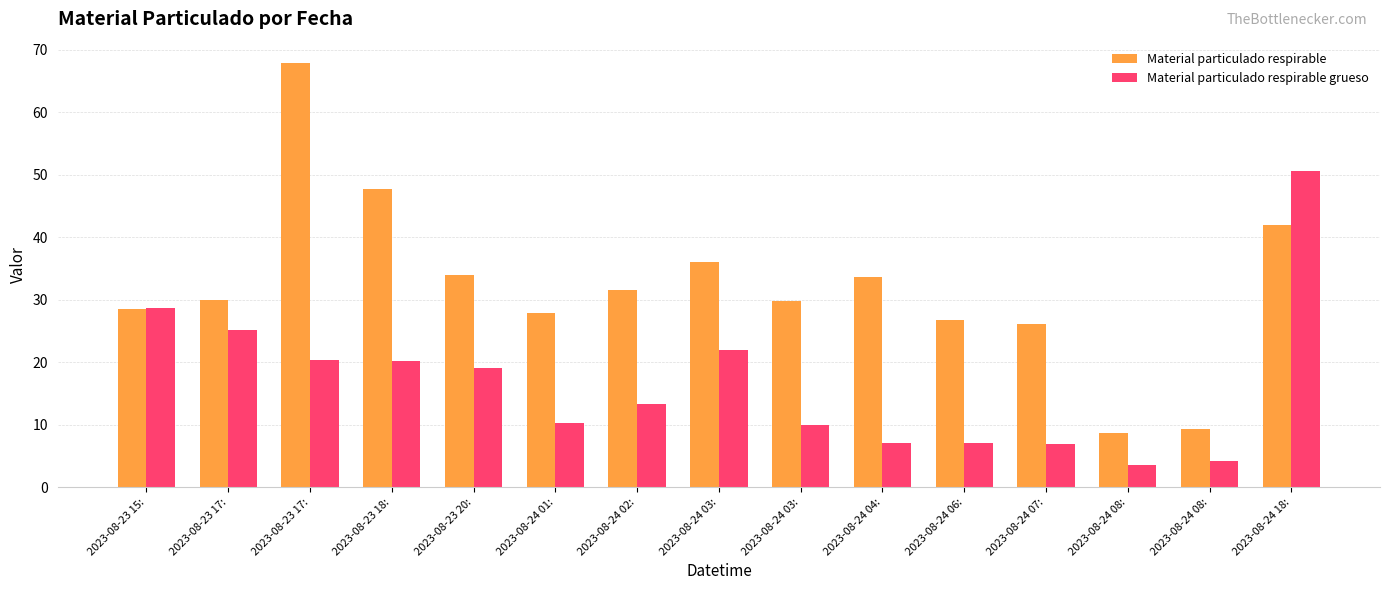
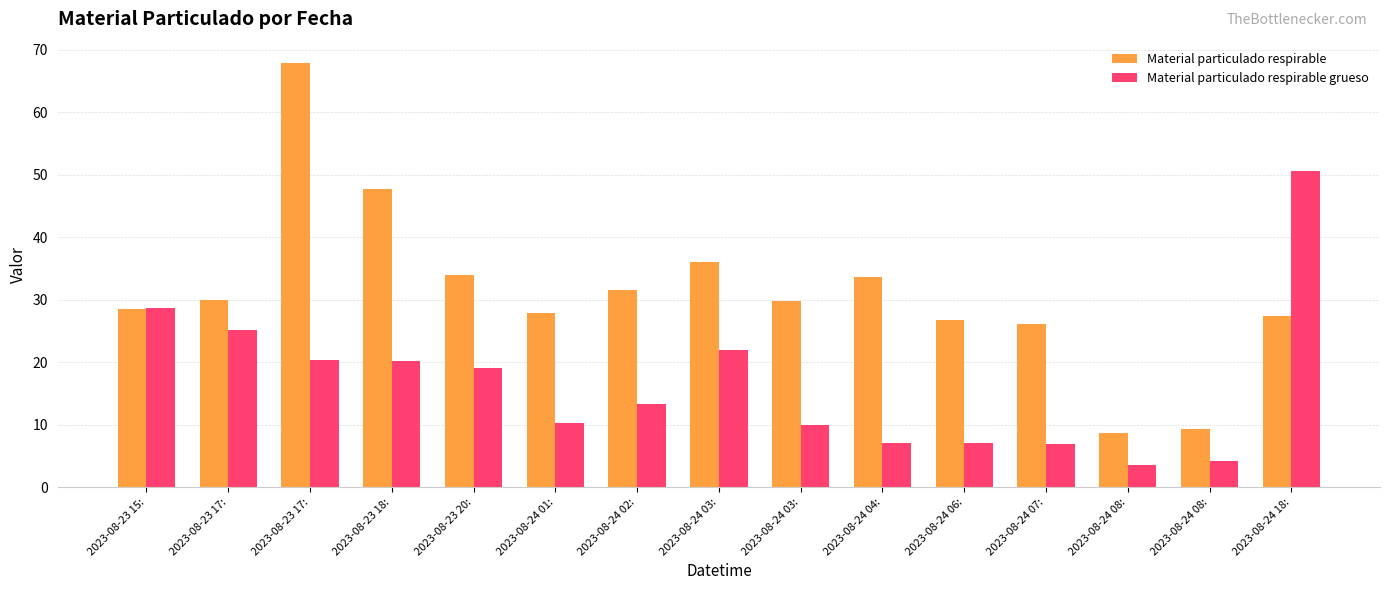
  {
    "Material particulado respirable": {
      "2023-08-23 15:": 29,
      "2023-08-23 18:": 48,
      "2023-08-23 20:": 34,
      "2023-08-24 01:": 28,
      "2023-08-24 02:": 32,
      "2023-08-24 04:": 34,
      "2023-08-24 06:": 27,
      "2023-08-24 07:": 26,
-     "2023-08-24 18:": 42
+     "2023-08-24 18:": 27
    },
    "Material particulado respirable grueso": {
      "2023-08-23 15:": 29,
      "2023-08-23 18:": 20,
      "2023-08-23 20:": 19,
      "2023-08-24 01:": 10,
      "2023-08-24 02:": 13,
      "2023-08-24 04:": 7,
      "2023-08-24 06:": 7,
      "2023-08-24 07:": 7,
      "2023-08-24 18:": 51
    }
  }
